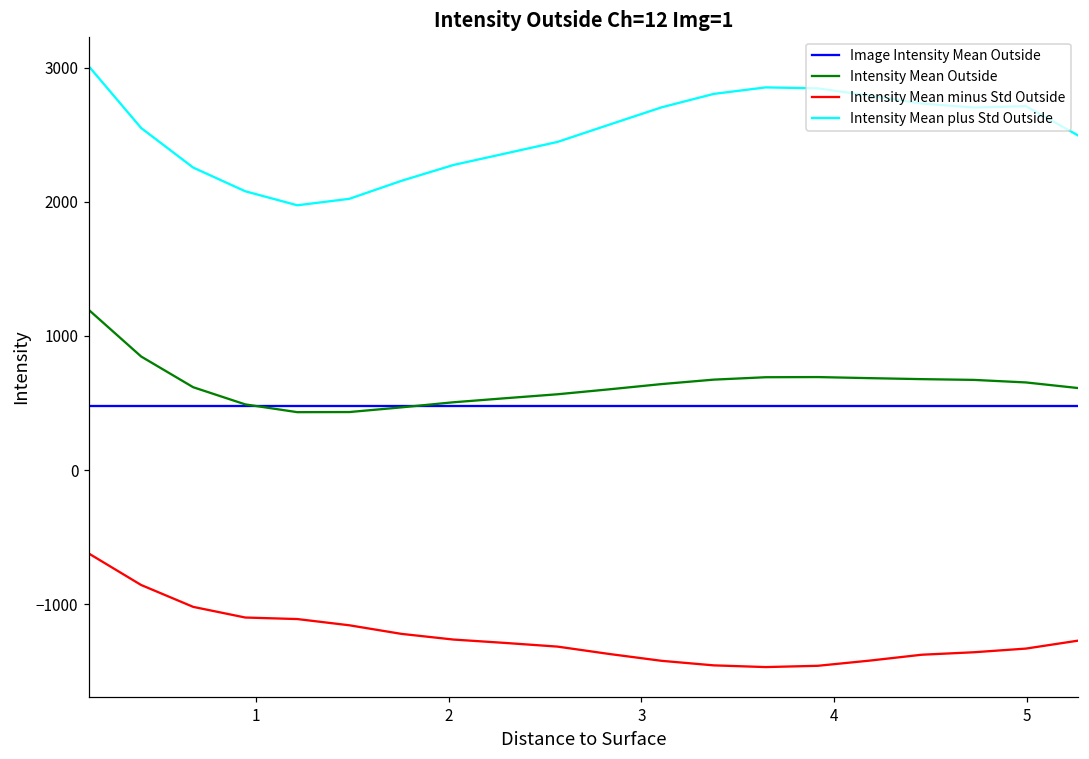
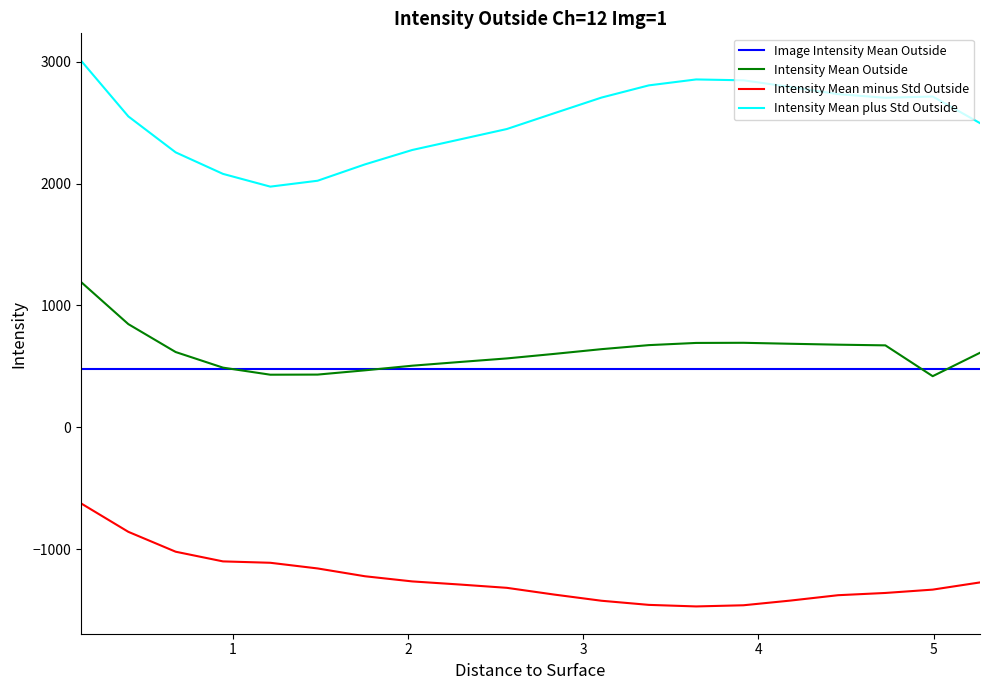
  {
    "Image Intensity Mean Outside": {
      "5": 480
    },
    "Intensity Mean Outside": {
-     "5": 650
+     "5": 420
    },
    "Intensity Mean minus Std Outside": {
      "5": -1330
    }
  }
